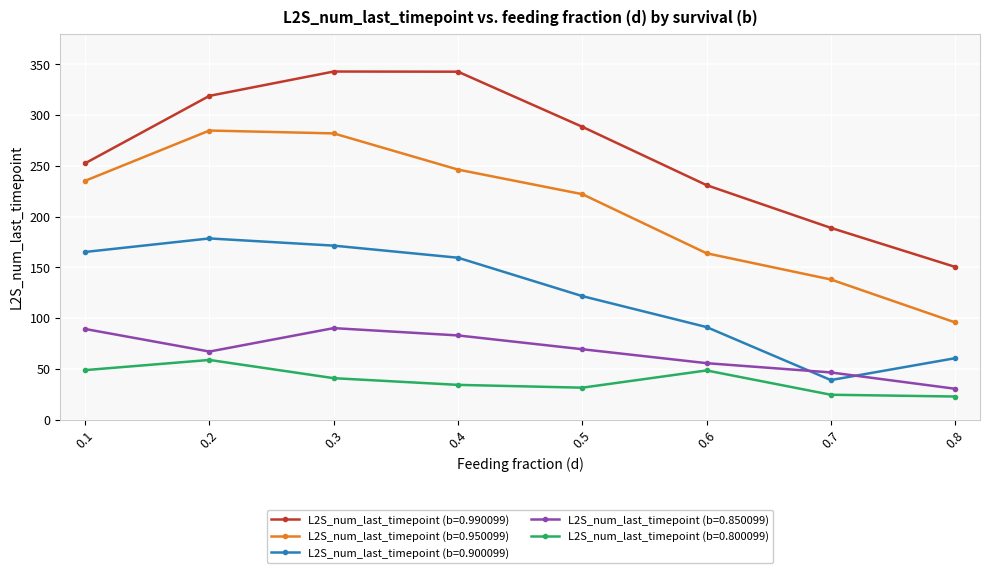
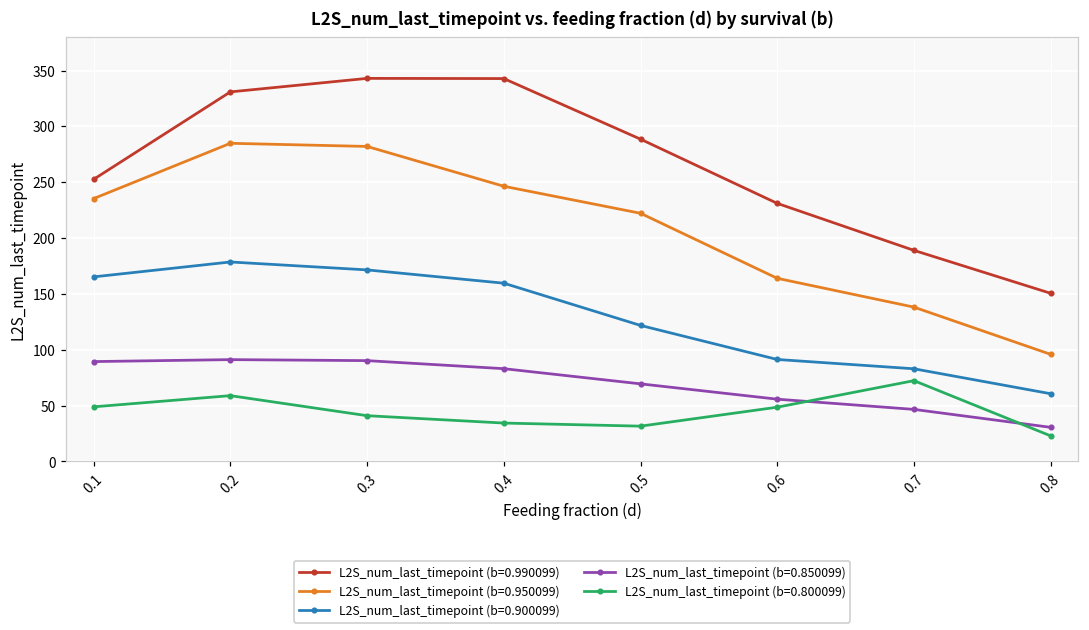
  {
    "L2S_num_last_timepoint (b=0.990099)": {
      "0.1": 253,
-     "0.2": 319,
+     "0.2": 331,
      "0.3": 343,
      "0.4": 343,
      "0.5": 289,
      "0.6": 231,
      "0.7": 189,
      "0.8": 151
    },
    "L2S_num_last_timepoint (b=0.950099)": {
      "0.1": 235,
      "0.2": 285,
      "0.3": 282,
      "0.4": 246,
      "0.5": 222,
      "0.6": 164,
      "0.7": 138,
      "0.8": 96
    },
    "L2S_num_last_timepoint (b=0.900099)": {
      "0.1": 165,
      "0.2": 179,
      "0.3": 172,
      "0.4": 160,
      "0.5": 122,
      "0.6": 91,
-     "0.7": 39,
+     "0.7": 83,
      "0.8": 61
    },
    "L2S_num_last_timepoint (b=0.850099)": {
      "0.1": 89,
-     "0.2": 67,
+     "0.2": 91,
      "0.3": 90,
      "0.4": 83,
      "0.5": 69,
      "0.6": 56,
      "0.7": 47,
      "0.8": 31
    },
    "L2S_num_last_timepoint (b=0.800099)": {
      "0.1": 49,
      "0.2": 59,
      "0.3": 41,
      "0.4": 34,
      "0.5": 32,
      "0.6": 49,
-     "0.7": 25,
+     "0.7": 72,
      "0.8": 23
    }
  }
